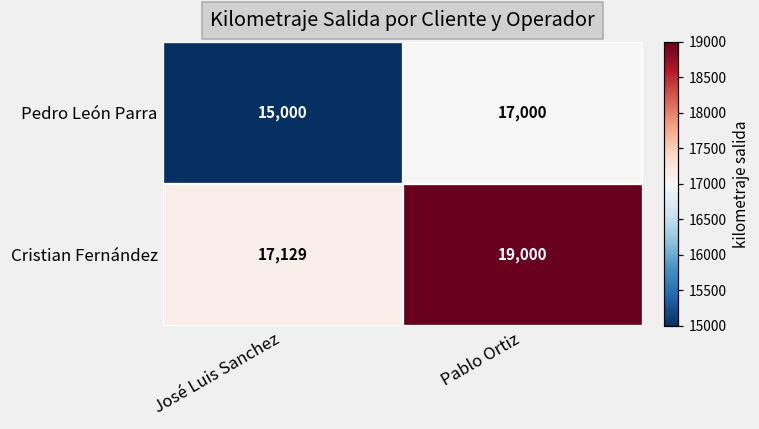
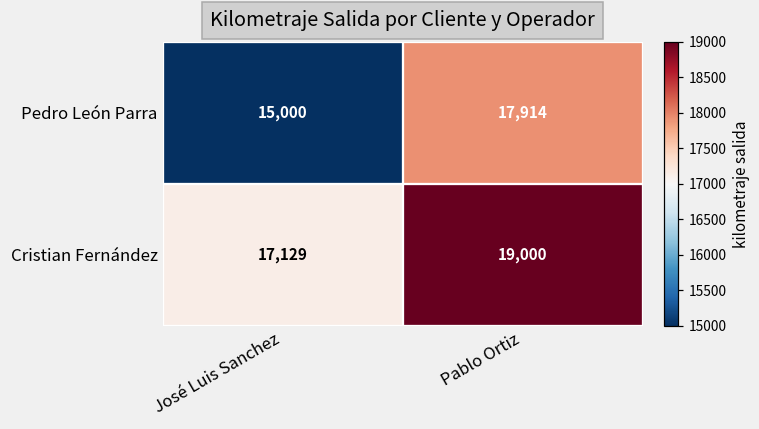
  {
    "Pedro León Parra": {
      "José Luis Sanchez": "15,000",
-     "Pablo Ortiz": "17,000"
+     "Pablo Ortiz": "17,914"
    },
    "Cristian Fernández": {
      "José Luis Sanchez": "17,129",
      "Pablo Ortiz": "19,000"
    }
  }
